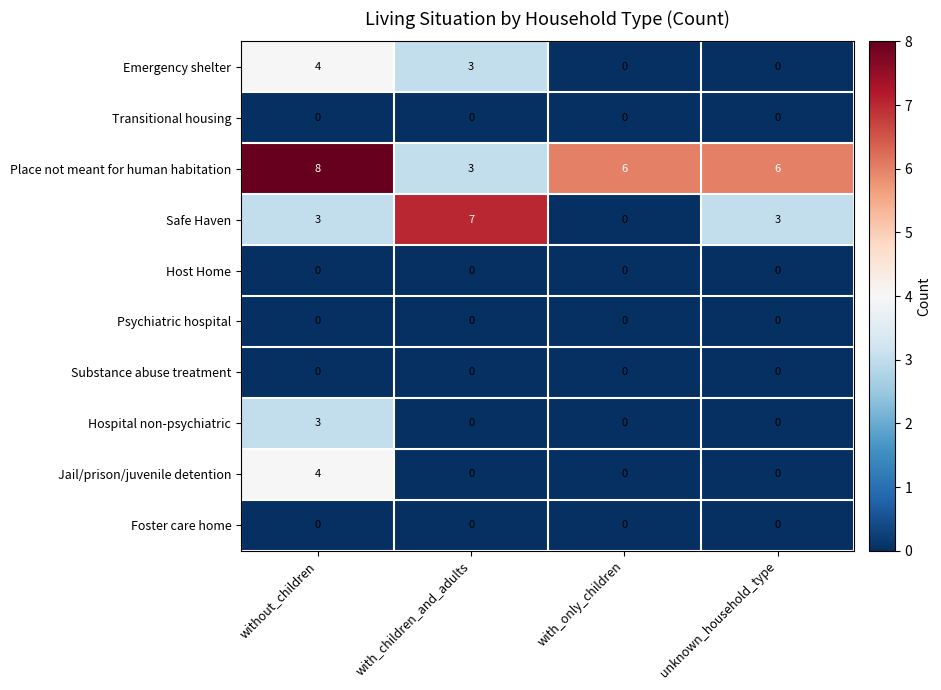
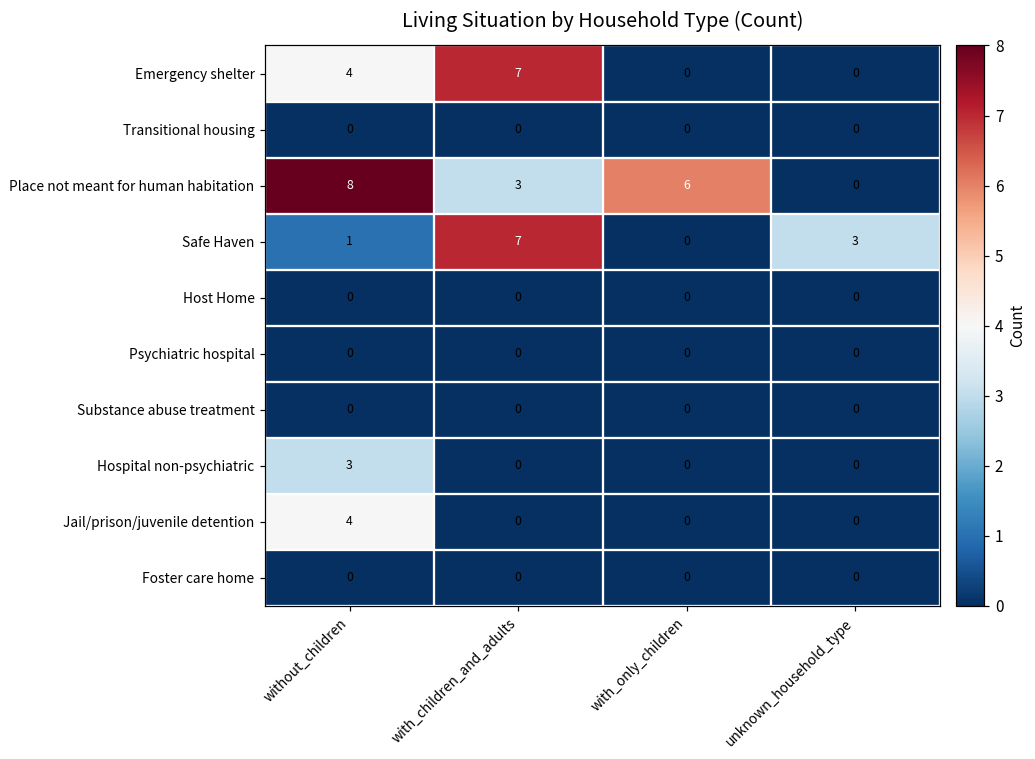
  {
    "Emergency shelter": {
      "without_children": 4,
-     "with_children_and_adults": 3,
+     "with_children_and_adults": 7,
      "with_only_children": 0,
      "unknown_household_type": 0
    },
    "Transitional housing": {
      "without_children": 0,
      "with_children_and_adults": 0,
      "with_only_children": 0,
      "unknown_household_type": 0
    },
    "Place not meant for human habitation": {
      "without_children": 8,
      "with_children_and_adults": 3,
      "with_only_children": 6,
-     "unknown_household_type": 6
+     "unknown_household_type": 0
    },
    "Safe Haven": {
-     "without_children": 3,
+     "without_children": 1,
      "with_children_and_adults": 7,
      "with_only_children": 0,
      "unknown_household_type": 3
    },
    "Host Home": {
      "without_children": 0,
      "with_children_and_adults": 0,
      "with_only_children": 0,
      "unknown_household_type": 0
    },
    "Psychiatric hospital": {
      "without_children": 0,
      "with_children_and_adults": 0,
      "with_only_children": 0,
      "unknown_household_type": 0
    },
    "Substance abuse treatment": {
      "without_children": 0,
      "with_children_and_adults": 0,
      "with_only_children": 0,
      "unknown_household_type": 0
    },
    "Hospital non-psychiatric": {
      "without_children": 3,
      "with_children_and_adults": 0,
      "with_only_children": 0,
      "unknown_household_type": 0
    },
    "Jail/prison/juvenile detention": {
      "without_children": 4,
      "with_children_and_adults": 0,
      "with_only_children": 0,
      "unknown_household_type": 0
    },
    "Foster care home": {
      "without_children": 0,
      "with_children_and_adults": 0,
      "with_only_children": 0,
      "unknown_household_type": 0
    }
  }
